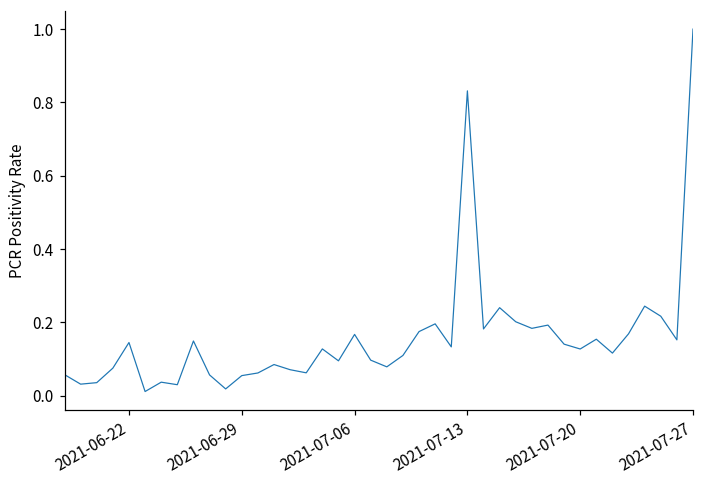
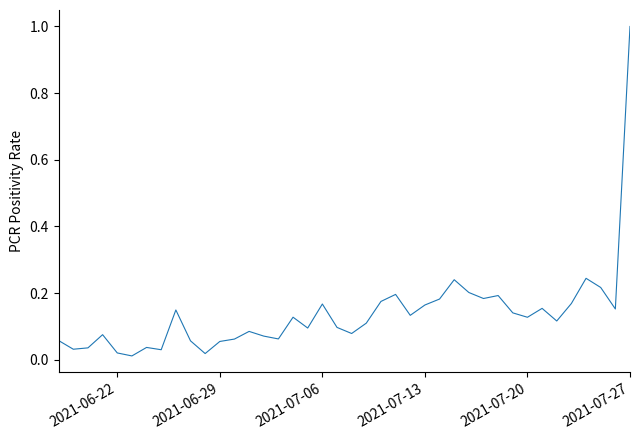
  {
-   "2021-06-22": 0.15,
+   "2021-06-22": 0.02,
    "2021-06-29": 0.05,
    "2021-07-06": 0.17,
-   "2021-07-13": 0.83,
+   "2021-07-13": 0.16,
    "2021-07-20": 0.13,
    "2021-07-27": 1.00
  }
